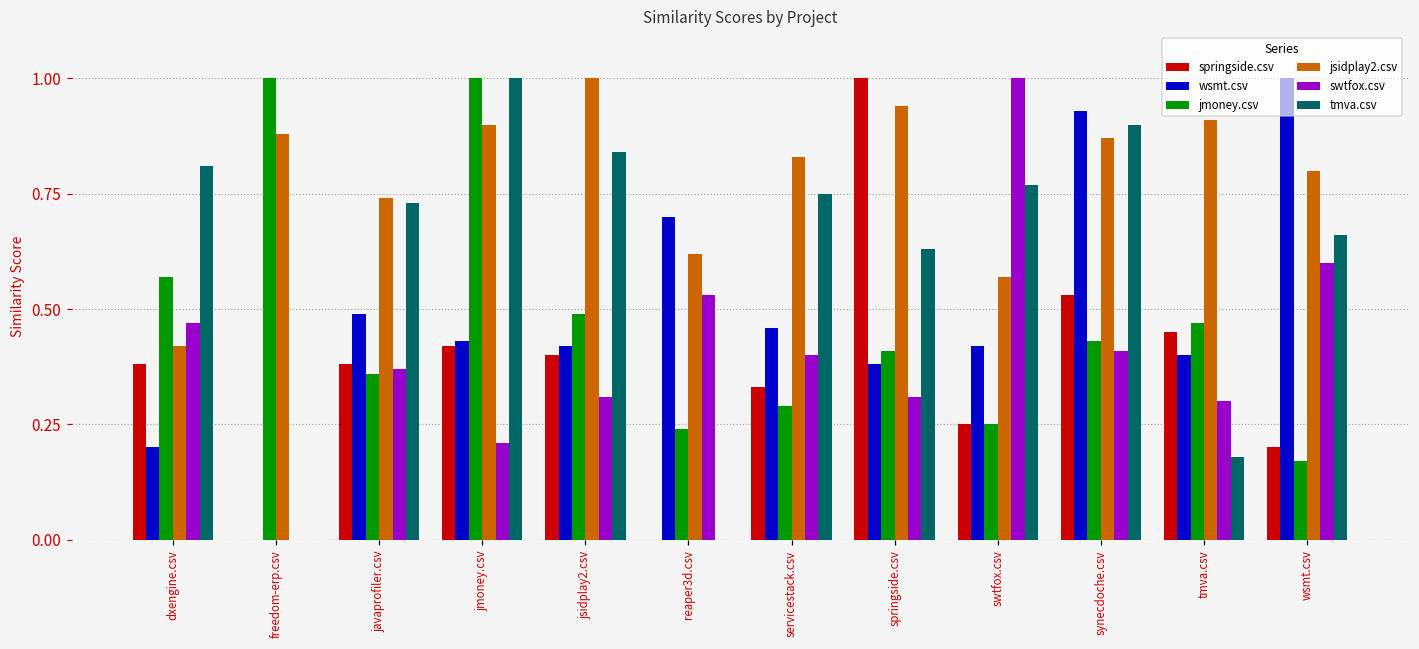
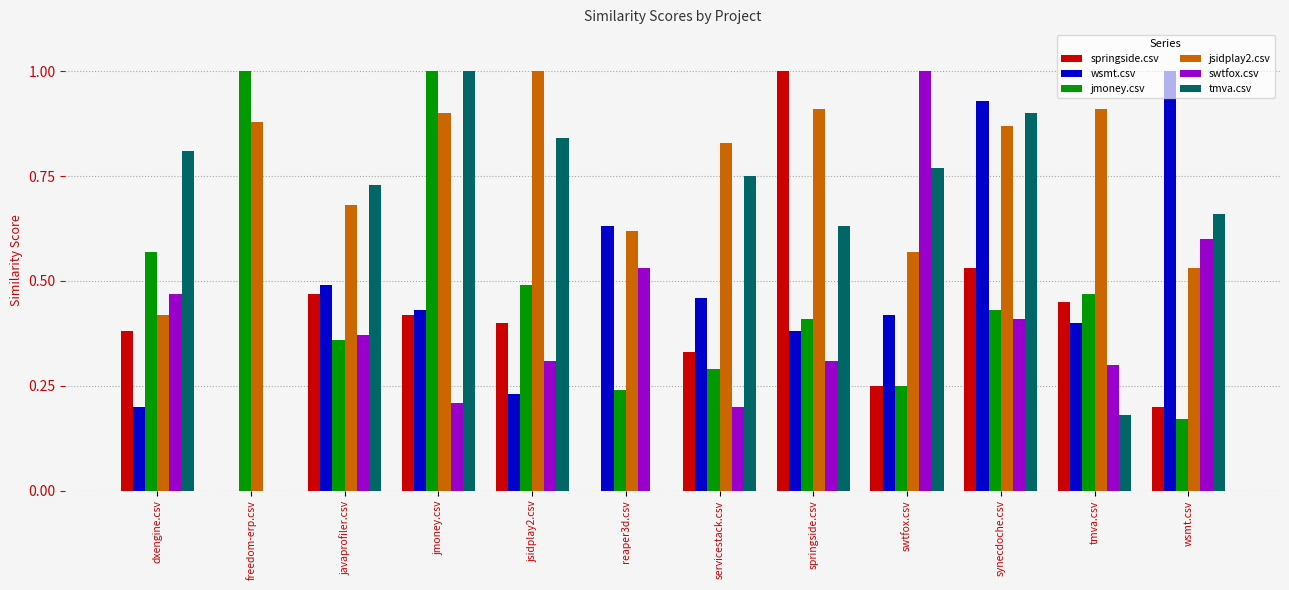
  {
    "springside.csv": {
      "dxengine.csv": 0.38,
      "freedom-erp.csv": 0.00,
-     "javaprofiler.csv": 0.38,
+     "javaprofiler.csv": 0.47,
      "jmoney.csv": 0.42,
      "jsidplay2.csv": 0.40,
      "reaper3d.csv": 0.00,
      "servicestack.csv": 0.33,
      "springside.csv": 1.00,
      "swtfox.csv": 0.25,
      "synecdoche.csv": 0.53,
      "tmva.csv": 0.45,
      "wsmt.csv": 0.20
    },
    "wsmt.csv": {
      "dxengine.csv": 0.20,
      "freedom-erp.csv": 0.00,
      "javaprofiler.csv": 0.49,
      "jmoney.csv": 0.43,
-     "jsidplay2.csv": 0.42,
-     "reaper3d.csv": 0.70,
+     "jsidplay2.csv": 0.23,
+     "reaper3d.csv": 0.63,
      "servicestack.csv": 0.46,
      "springside.csv": 0.38,
      "swtfox.csv": 0.42,
      "synecdoche.csv": 0.93,
      "tmva.csv": 0.40
    },
    "jmoney.csv": {
      "dxengine.csv": 0.57,
      "freedom-erp.csv": 1.00,
      "javaprofiler.csv": 0.36,
      "jmoney.csv": 1.00,
      "jsidplay2.csv": 0.49,
      "reaper3d.csv": 0.24,
      "servicestack.csv": 0.29,
      "springside.csv": 0.41,
      "swtfox.csv": 0.25,
      "synecdoche.csv": 0.43,
      "tmva.csv": 0.47,
      "wsmt.csv": 0.17
    },
    "jsidplay2.csv": {
      "dxengine.csv": 0.42,
      "freedom-erp.csv": 0.88,
-     "javaprofiler.csv": 0.74,
+     "javaprofiler.csv": 0.68,
      "jmoney.csv": 0.90,
      "jsidplay2.csv": 1.00,
      "reaper3d.csv": 0.62,
      "servicestack.csv": 0.83,
-     "springside.csv": 0.94,
+     "springside.csv": 0.91,
      "swtfox.csv": 0.57,
      "synecdoche.csv": 0.87,
      "tmva.csv": 0.91,
-     "wsmt.csv": 0.80
+     "wsmt.csv": 0.53
    },
    "swtfox.csv": {
      "dxengine.csv": 0.47,
      "freedom-erp.csv": 0.0,
      "javaprofiler.csv": 0.37,
      "jmoney.csv": 0.21,
      "jsidplay2.csv": 0.31,
      "reaper3d.csv": 0.53,
-     "servicestack.csv": 0.4,
+     "servicestack.csv": 0.2,
      "springside.csv": 0.31,
      "swtfox.csv": 1.0,
      "synecdoche.csv": 0.41,
      "tmva.csv": 0.3,
      "wsmt.csv": 0.6
    },
    "tmva.csv": {
      "dxengine.csv": 0.81,
      "freedom-erp.csv": 0.00,
      "javaprofiler.csv": 0.73,
      "jmoney.csv": 1.00,
      "jsidplay2.csv": 0.84,
      "reaper3d.csv": 0.00,
      "servicestack.csv": 0.75,
      "springside.csv": 0.63,
      "swtfox.csv": 0.77,
      "synecdoche.csv": 0.90,
      "tmva.csv": 0.18,
      "wsmt.csv": 0.66
    }
  }
